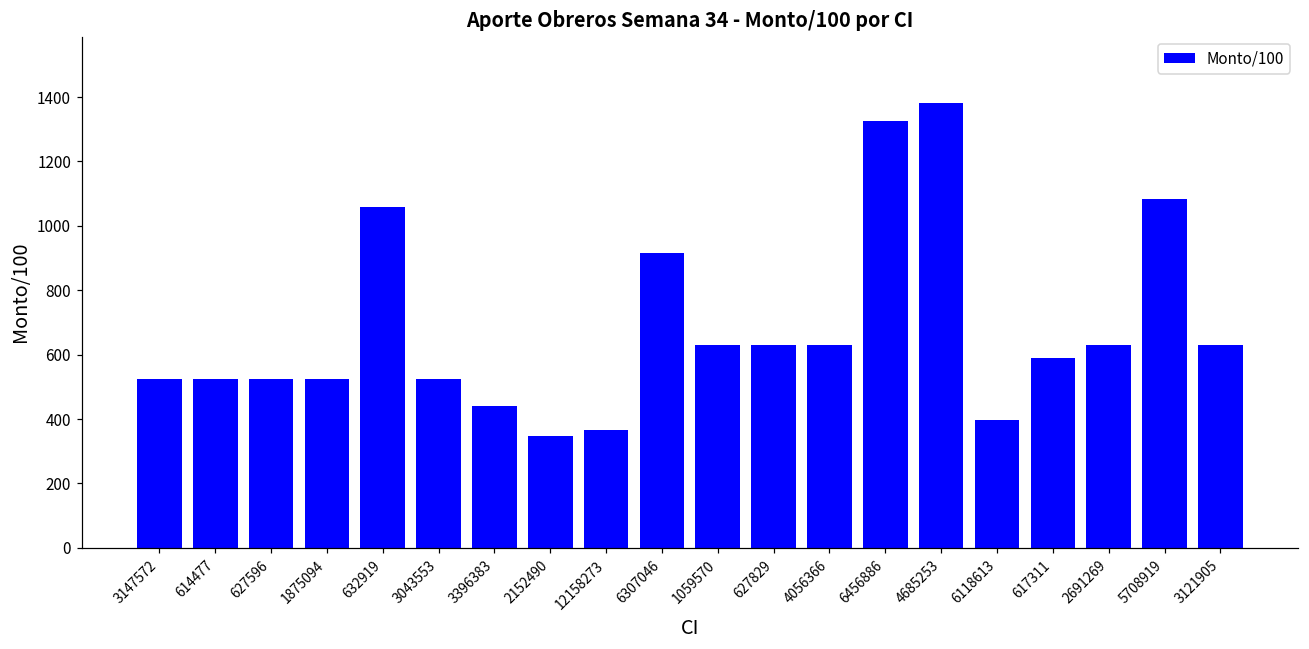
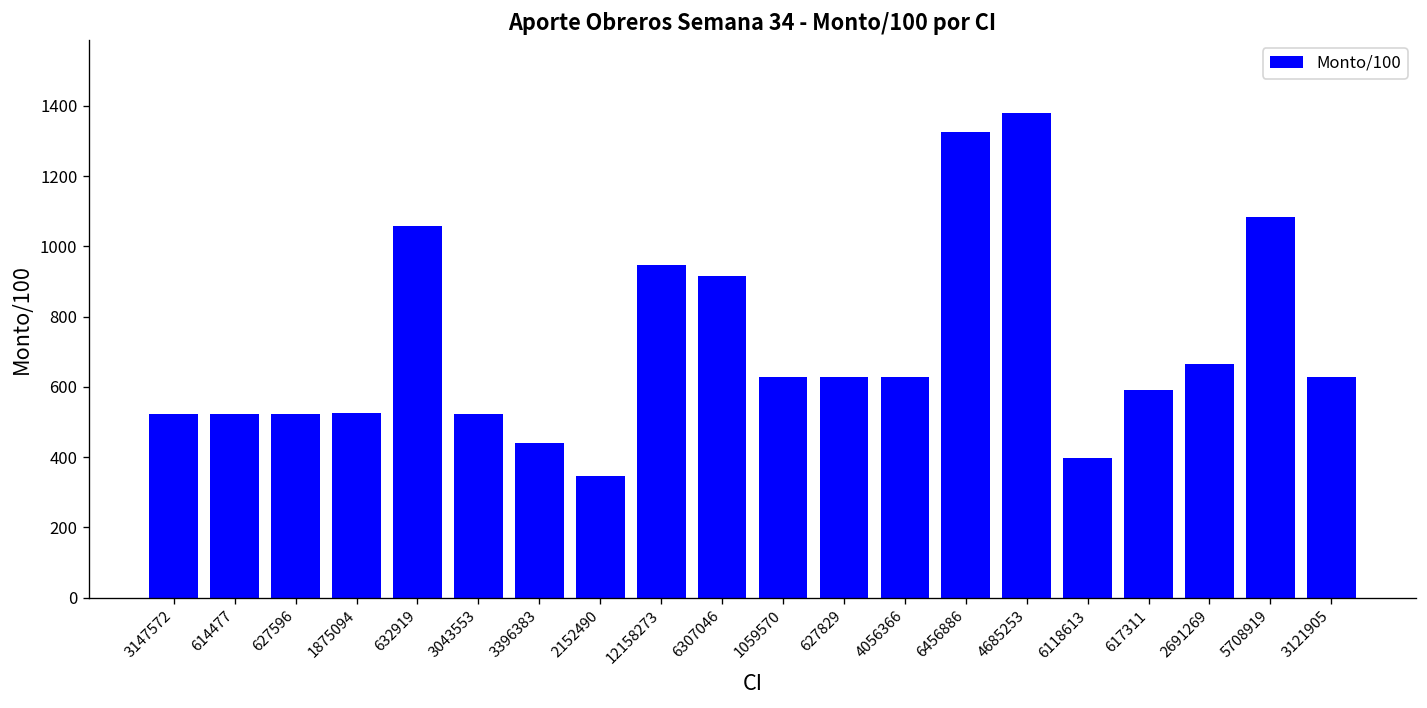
  {
    "3147572": 520,
    "614477": 520,
    "627596": 520,
    "1875094": 530,
    "632919": 1060,
    "3043553": 520,
    "3396383": 440,
    "2152490": 350,
-   "12158273": 370,
+   "12158273": 950,
    "6307046": 910,
    "1059570": 630,
    "627829": 630,
    "4056366": 630,
    "6456886": 1330,
    "4685253": 1380,
    "6118613": 400,
    "617311": 590,
-   "2691269": 630,
+   "2691269": 660,
    "5708919": 1080,
    "3121905": 630
  }
